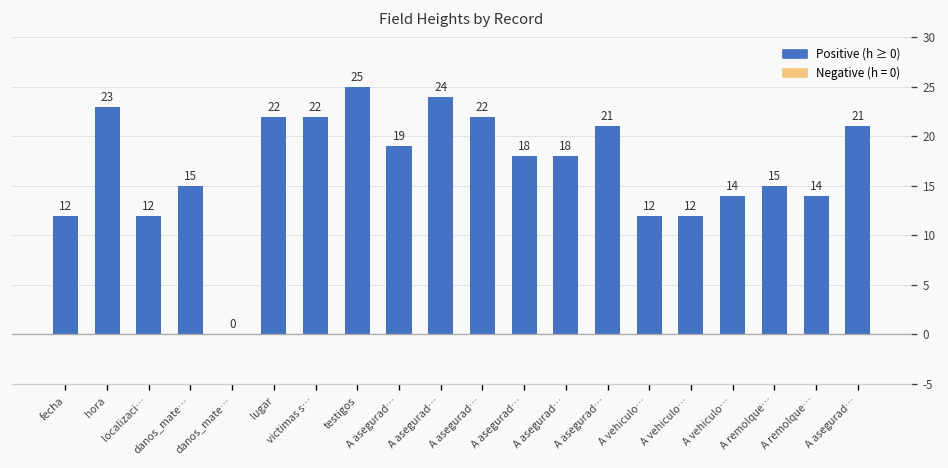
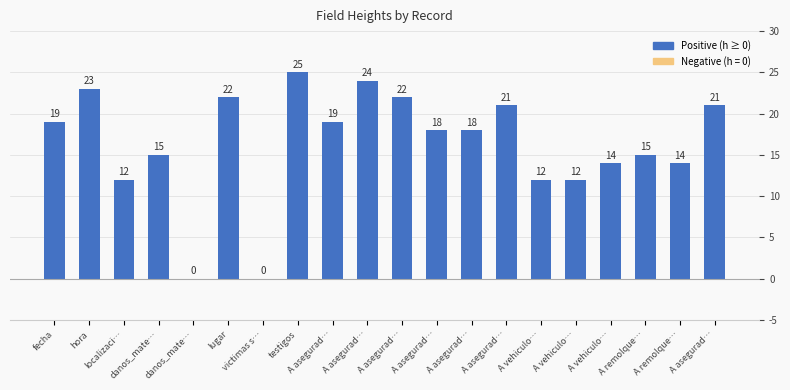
  {
-   "fecha": 12,
+   "fecha": 19,
    "hora": 23,
    "localizaci…": 12,
    "lugar": 22,
-   "victimas s…": 22,
+   "victimas s…": 0,
    "testigos": 25
  }
